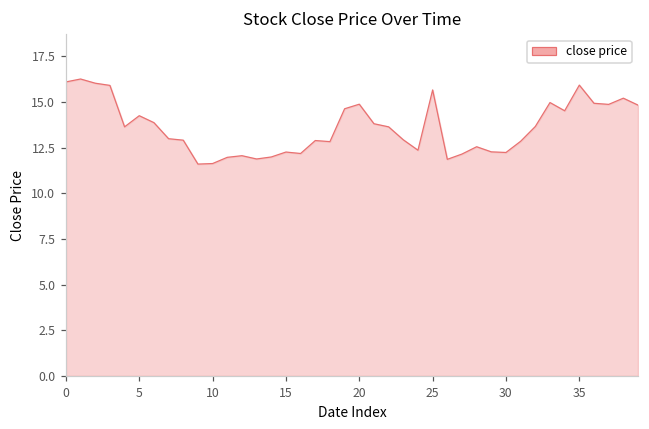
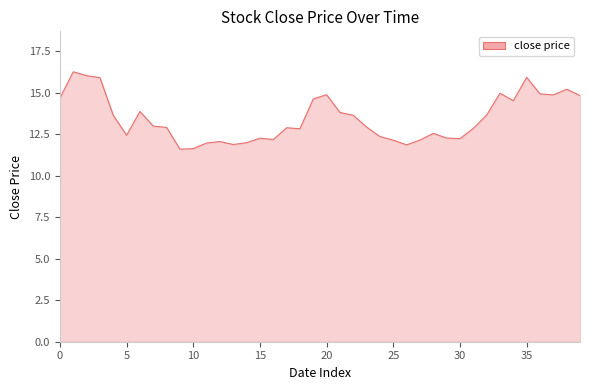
  {
-   "0": 16.1,
-   "5": 14.3,
+   "0": 14.7,
+   "5": 12.4,
    "10": 11.6,
    "15": 12.3,
    "20": 14.9,
-   "25": 15.7,
+   "25": 12.1,
    "30": 12.2,
    "35": 15.9
  }
